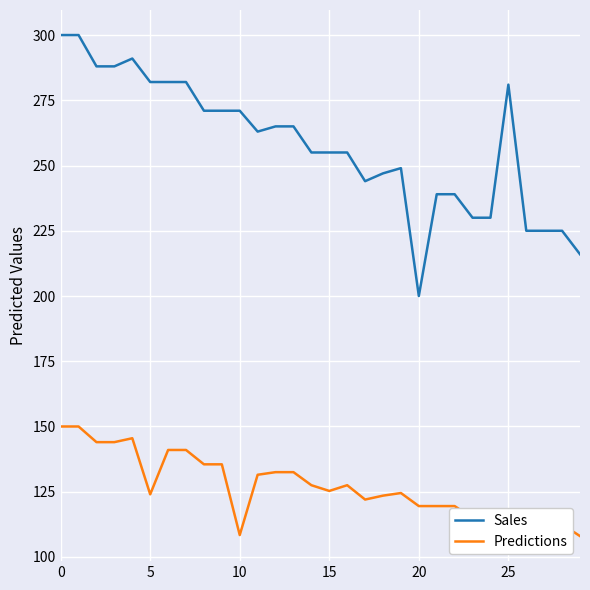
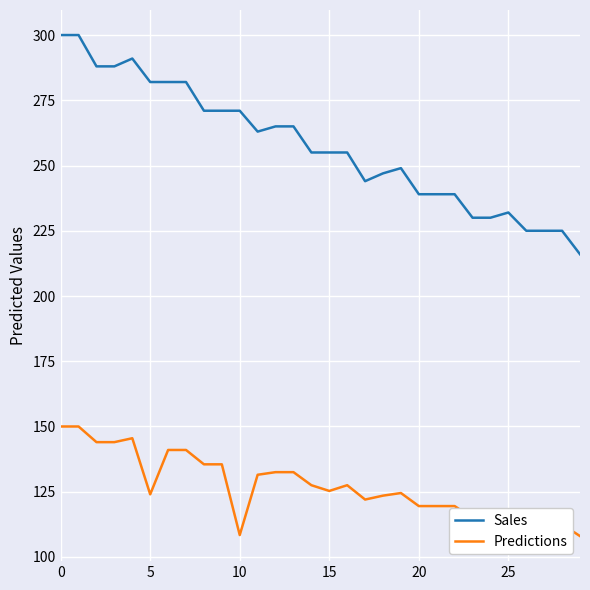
  {
    "Sales": {
      "0": 300,
      "5": 282,
      "10": 271,
      "15": 255,
-     "20": 200,
-     "25": 281
+     "20": 239,
+     "25": 232
    },
    "Predictions": {
      "0": 150,
      "5": 124,
      "10": 108,
      "15": 125,
      "20": 120
    }
  }
